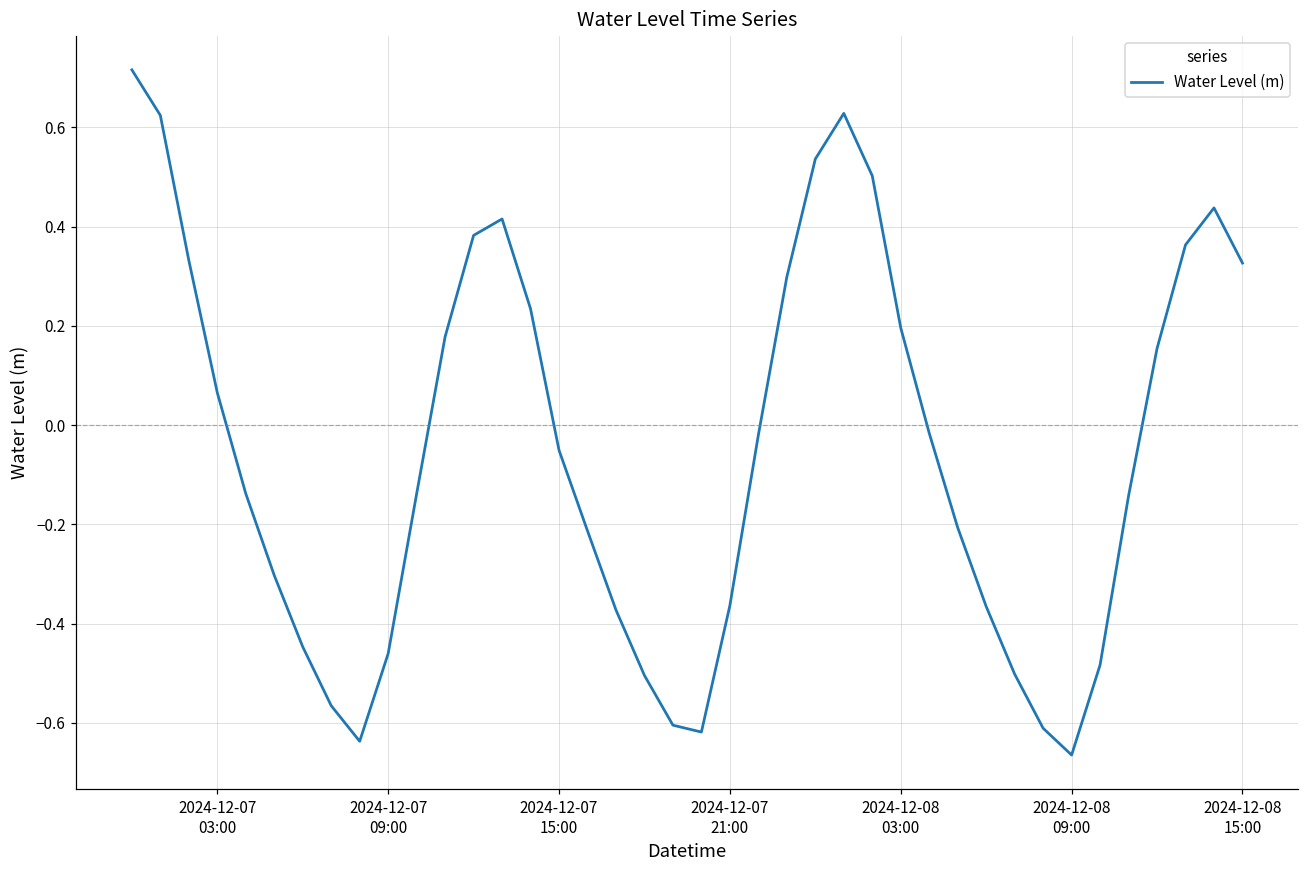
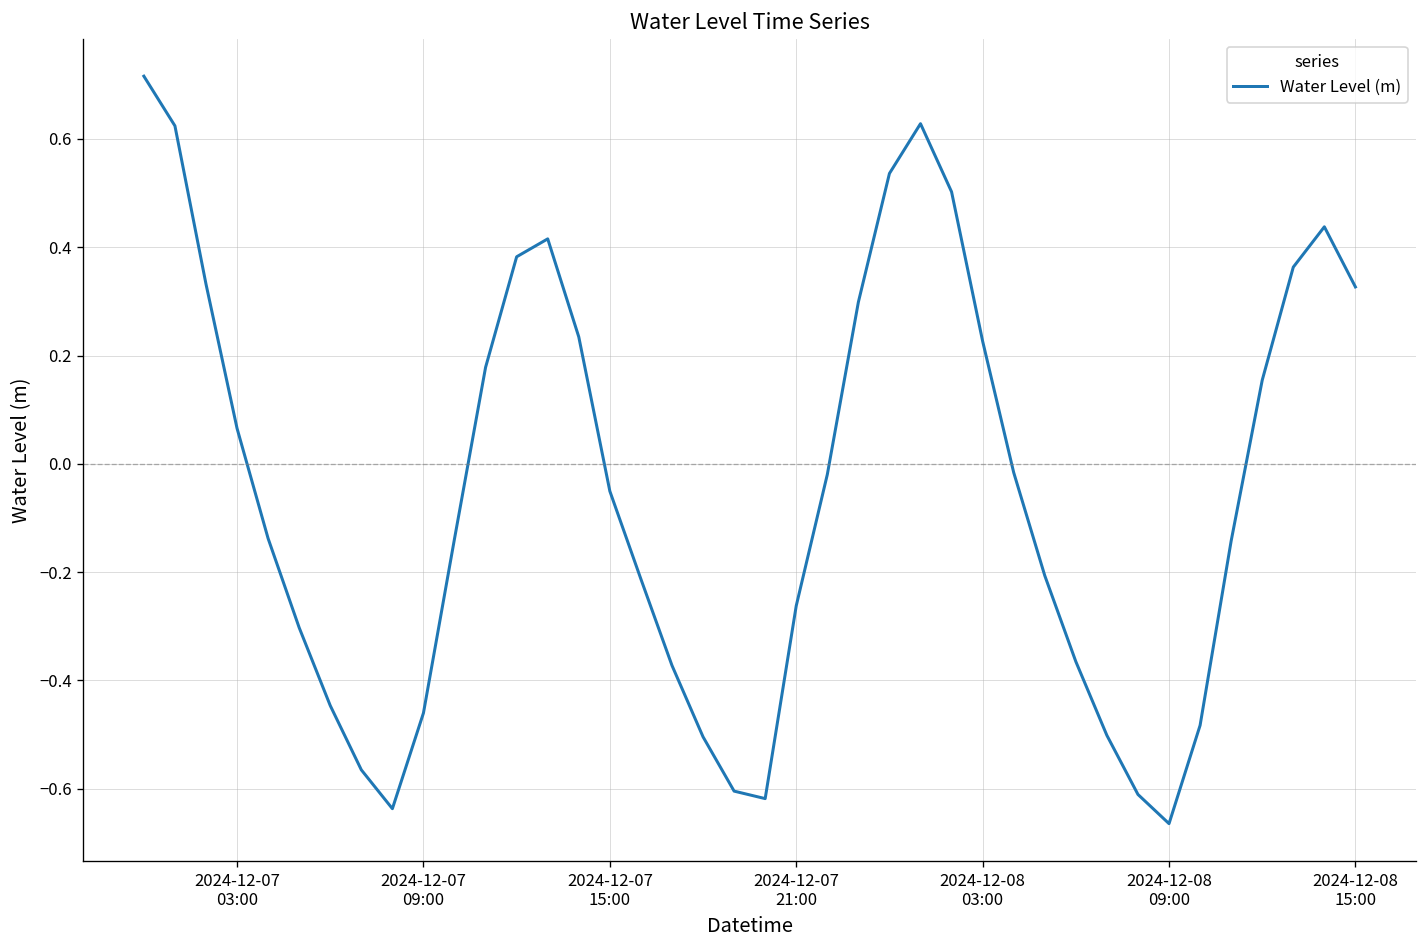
  {
    "2024-12-07 03:00": 0.07,
    "2024-12-07 09:00": -0.46,
    "2024-12-07 15:00": -0.05,
-   "2024-12-07 21:00": -0.36,
-   "2024-12-08 03:00": 0.20,
+   "2024-12-07 21:00": -0.26,
+   "2024-12-08 03:00": 0.23,
    "2024-12-08 09:00": -0.66,
    "2024-12-08 15:00": 0.33
  }
